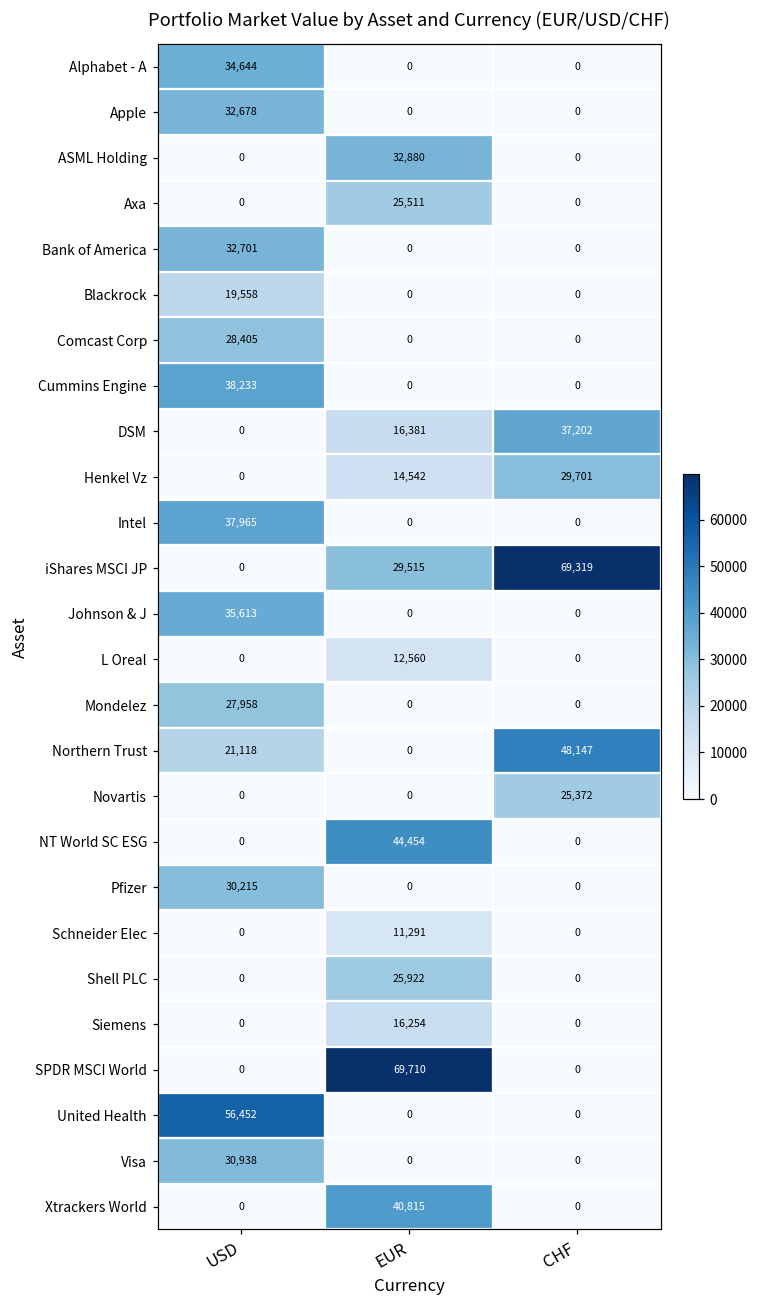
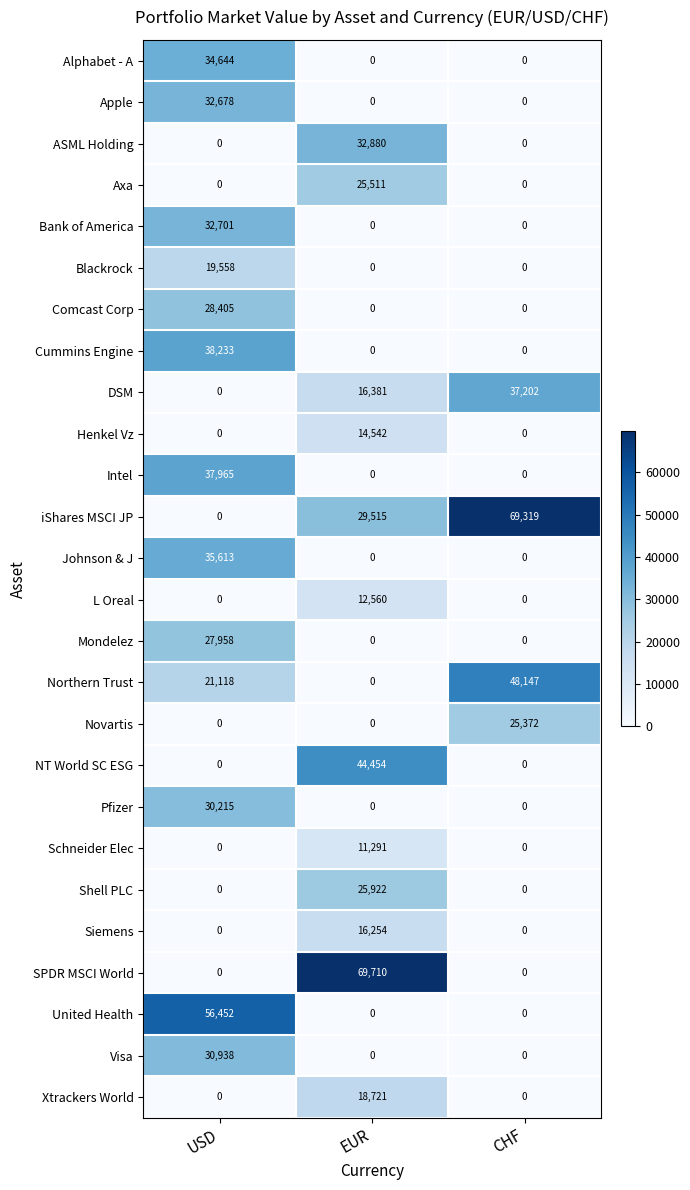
  {
    "Alphabet - A": {
      "USD": "34,644",
      "EUR": "0",
      "CHF": "0"
    },
    "Apple": {
      "USD": "32,678",
      "EUR": "0",
      "CHF": "0"
    },
    "ASML Holding": {
      "USD": "0",
      "EUR": "32,880",
      "CHF": "0"
    },
    "Axa": {
      "USD": "0",
      "EUR": "25,511",
      "CHF": "0"
    },
    "Bank of America": {
      "USD": "32,701",
      "EUR": "0",
      "CHF": "0"
    },
    "Blackrock": {
      "USD": "19,558",
      "EUR": "0",
      "CHF": "0"
    },
    "Comcast Corp": {
      "USD": "28,405",
      "EUR": "0",
      "CHF": "0"
    },
    "Cummins Engine": {
      "USD": "38,233",
      "EUR": "0",
      "CHF": "0"
    },
    "DSM": {
      "USD": "0",
      "EUR": "16,381",
      "CHF": "37,202"
    },
    "Henkel Vz": {
      "USD": "0",
      "EUR": "14,542",
-     "CHF": "29,701"
+     "CHF": "0"
    },
    "Intel": {
      "USD": "37,965",
      "EUR": "0",
      "CHF": "0"
    },
    "iShares MSCI JP": {
      "USD": "0",
      "EUR": "29,515",
      "CHF": "69,319"
    },
    "Johnson & J": {
      "USD": "35,613",
      "EUR": "0",
      "CHF": "0"
    },
    "L Oreal": {
      "USD": "0",
      "EUR": "12,560",
      "CHF": "0"
    },
    "Mondelez": {
      "USD": "27,958",
      "EUR": "0",
      "CHF": "0"
    },
    "Northern Trust": {
      "USD": "21,118",
      "EUR": "0",
      "CHF": "48,147"
    },
    "Novartis": {
      "USD": "0",
      "EUR": "0",
      "CHF": "25,372"
    },
    "NT World SC ESG": {
      "USD": "0",
      "EUR": "44,454",
      "CHF": "0"
    },
    "Pfizer": {
      "USD": "30,215",
      "EUR": "0",
      "CHF": "0"
    },
    "Schneider Elec": {
      "USD": "0",
      "EUR": "11,291",
      "CHF": "0"
    },
    "Shell PLC": {
      "USD": "0",
      "EUR": "25,922",
      "CHF": "0"
    },
    "Siemens": {
      "USD": "0",
      "EUR": "16,254",
      "CHF": "0"
    },
    "SPDR MSCI World": {
      "USD": "0",
      "EUR": "69,710",
      "CHF": "0"
    },
    "United Health": {
      "USD": "56,452",
      "EUR": "0",
      "CHF": "0"
    },
    "Visa": {
      "USD": "30,938",
      "EUR": "0",
      "CHF": "0"
    },
    "Xtrackers World": {
      "USD": "0",
-     "EUR": "40,815",
+     "EUR": "18,721",
      "CHF": "0"
    }
  }
